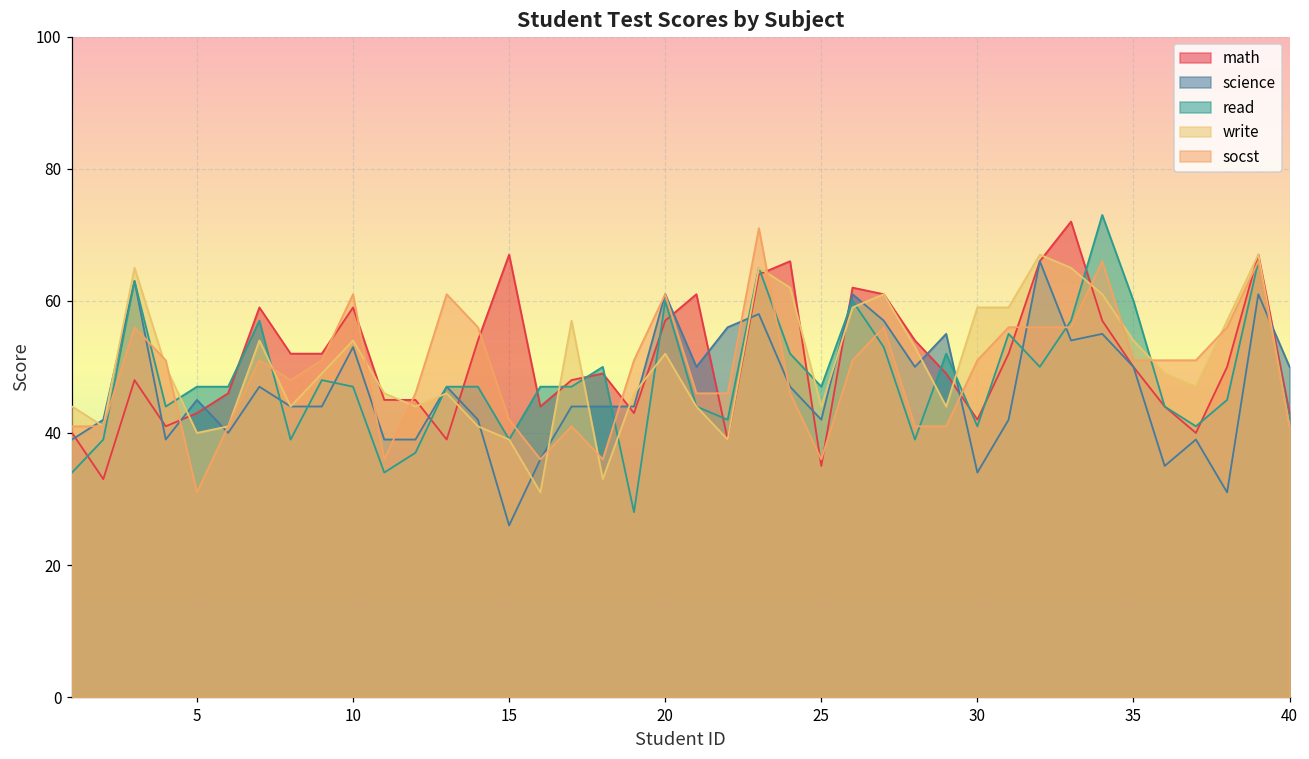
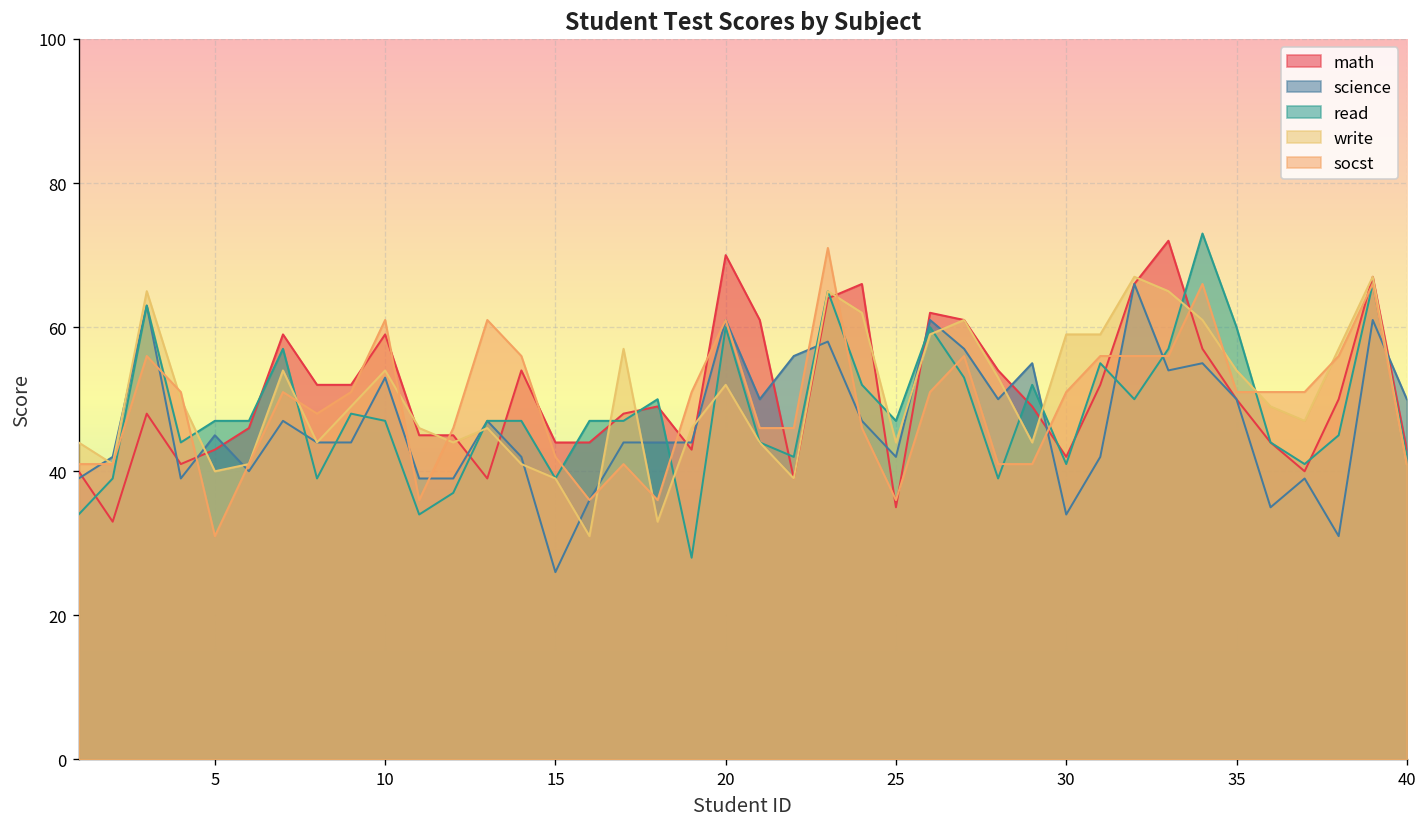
  {
    "math": {
      "5": 43,
      "10": 59,
-     "15": 67,
-     "20": 57,
+     "15": 44,
+     "20": 70,
      "25": 35,
      "30": 42,
      "40": 43
    }
  }
